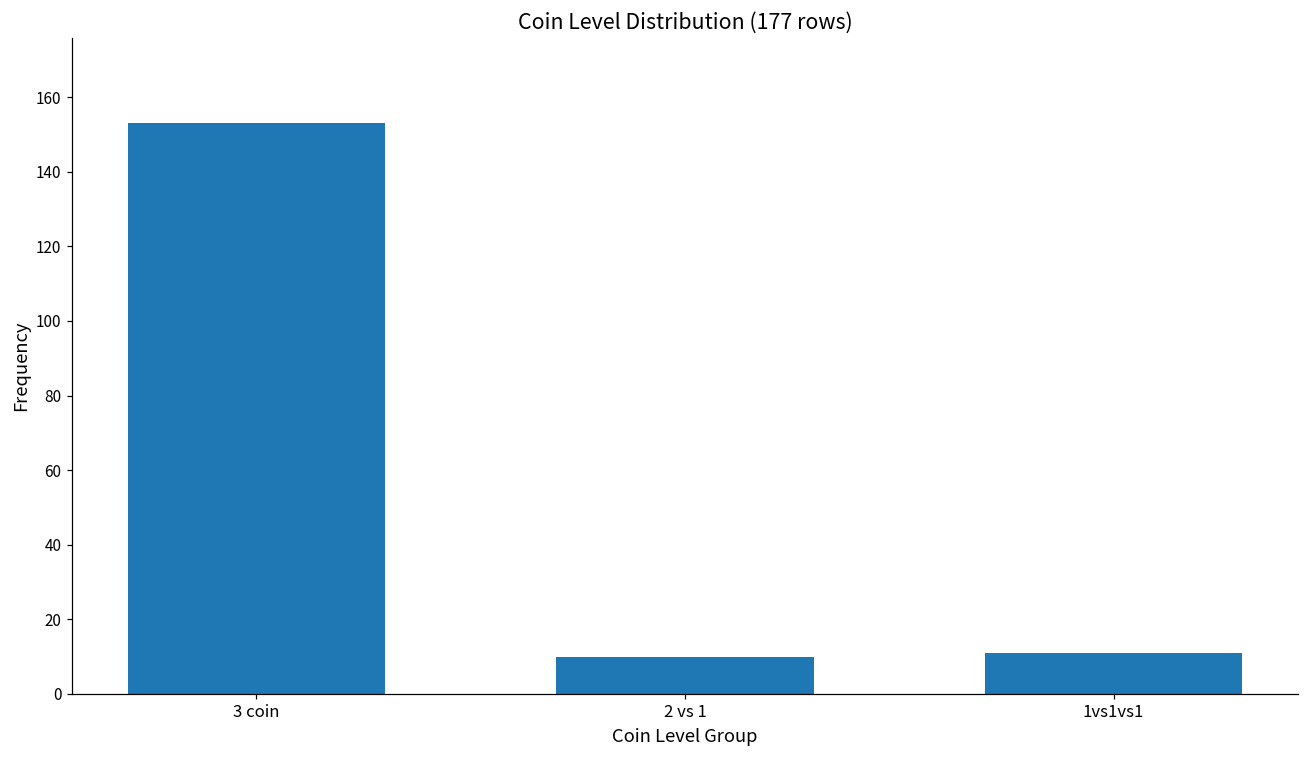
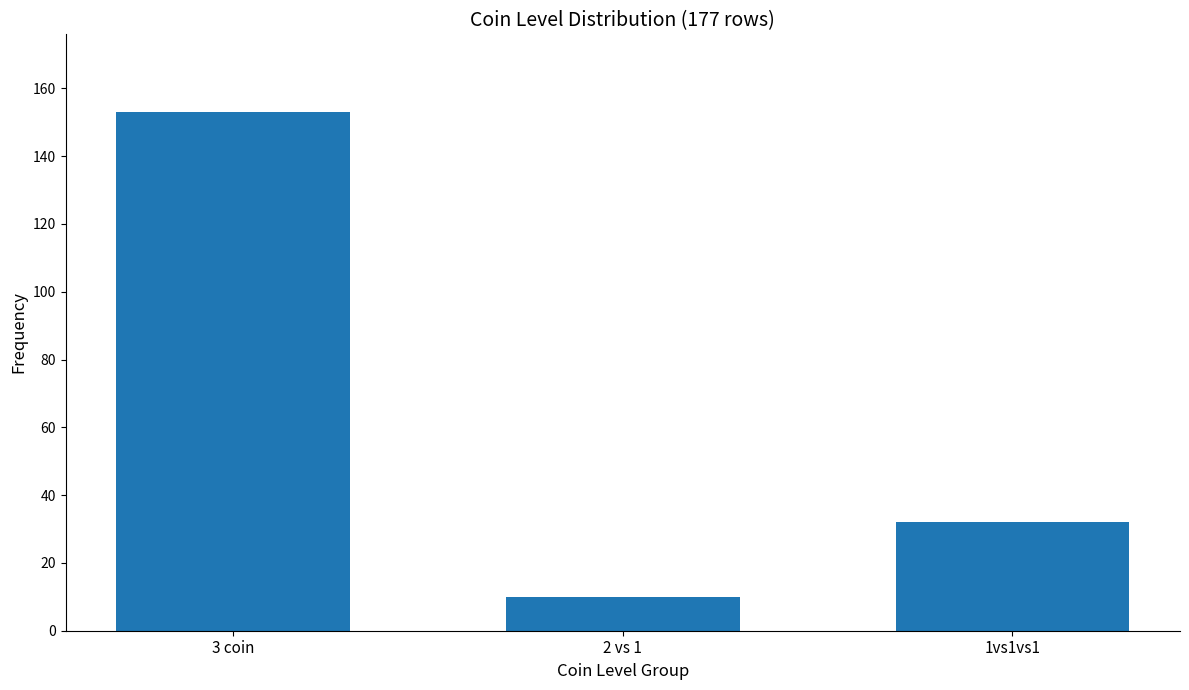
  {
    "3 coin": 153,
    "2 vs 1": 10,
-   "1vs1vs1": 11
+   "1vs1vs1": 32
  }
